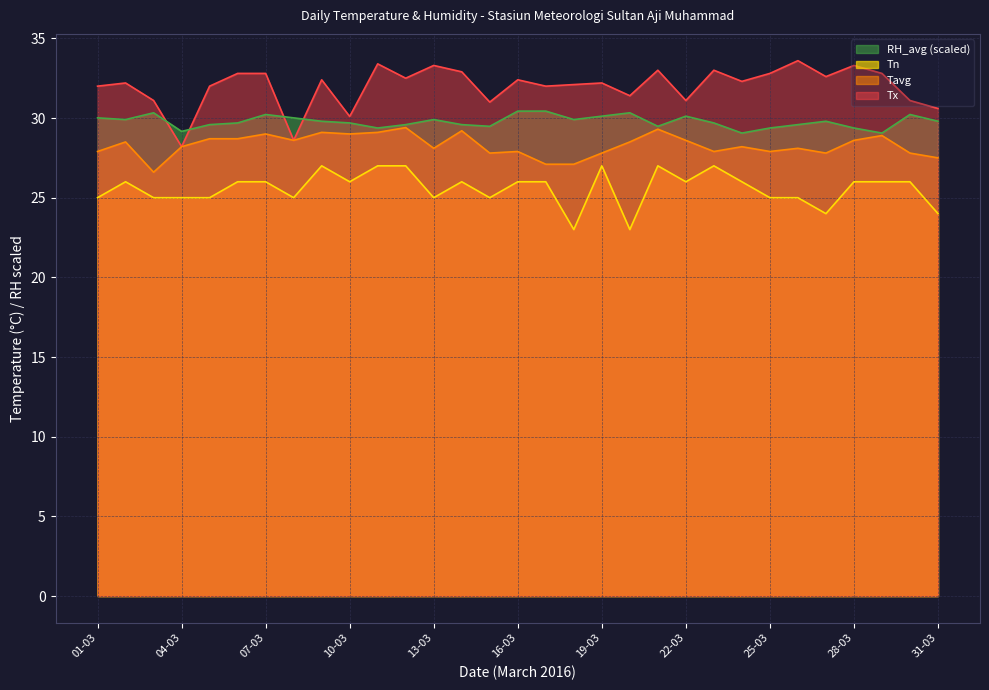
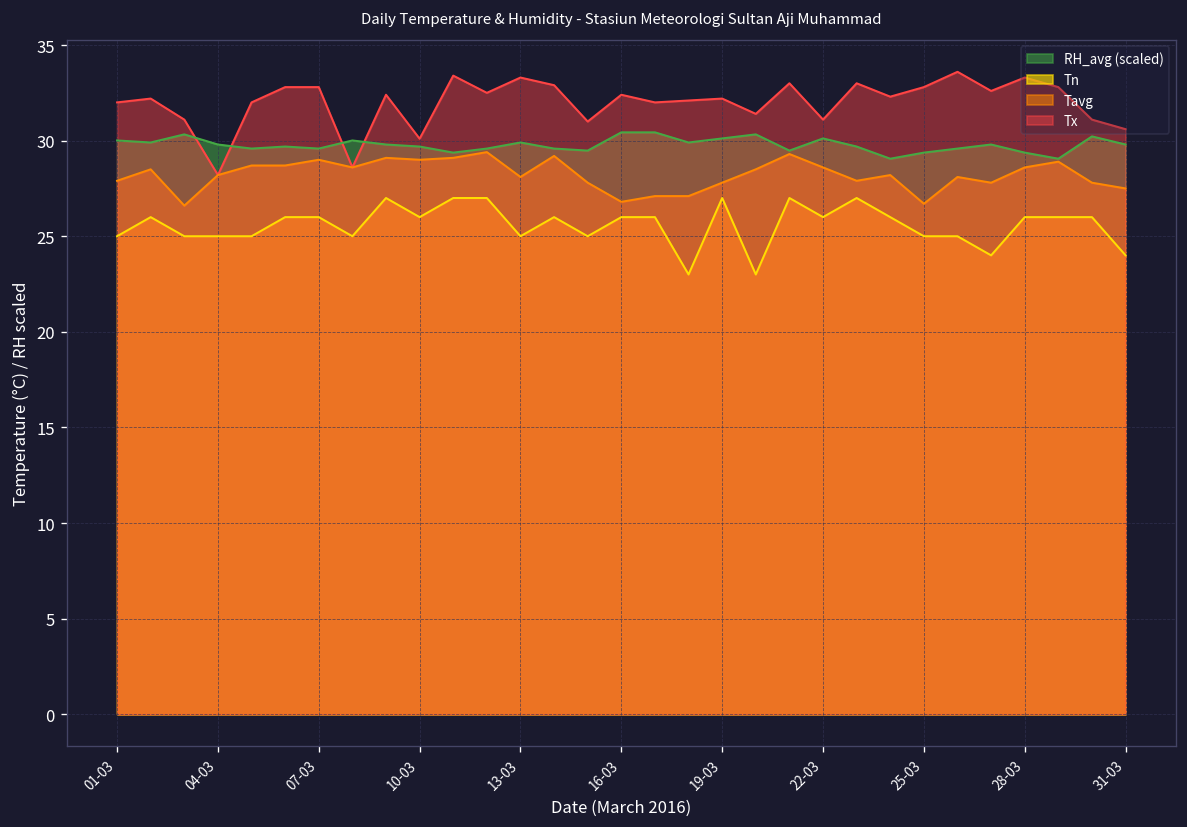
  {
    "RH_avg (scaled)": {
      "01-03": 30.0,
-     "04-03": 29.2,
-     "07-03": 30.2,
+     "04-03": 29.8,
+     "07-03": 29.6,
      "10-03": 29.7,
      "13-03": 29.9,
      "16-03": 30.4,
      "19-03": 30.1,
      "22-03": 30.1,
      "25-03": 29.4,
      "28-03": 29.4,
      "31-03": 29.8
    },
    "Tn": {
      "01-03": 25.0,
      "04-03": 25.0,
      "07-03": 26.0,
      "10-03": 26.0,
      "13-03": 25.0,
      "16-03": 26.0,
      "19-03": 27.0,
      "22-03": 26.0,
      "25-03": 25.0,
      "28-03": 26.0,
      "31-03": 24.0
    },
    "Tavg": {
      "01-03": 27.9,
      "07-03": 29.0,
      "10-03": 29.0,
      "13-03": 28.1,
-     "16-03": 27.9,
+     "16-03": 26.8,
      "19-03": 27.8,
      "22-03": 28.6,
-     "25-03": 27.9,
+     "25-03": 26.7,
      "28-03": 28.6,
      "31-03": 27.5
    },
    "Tx": {
      "01-03": 32.0,
      "07-03": 32.8,
      "10-03": 30.1,
      "13-03": 33.3,
      "16-03": 32.4,
      "19-03": 32.2,
      "22-03": 31.1,
      "25-03": 32.8,
      "31-03": 30.6
    }
  }
